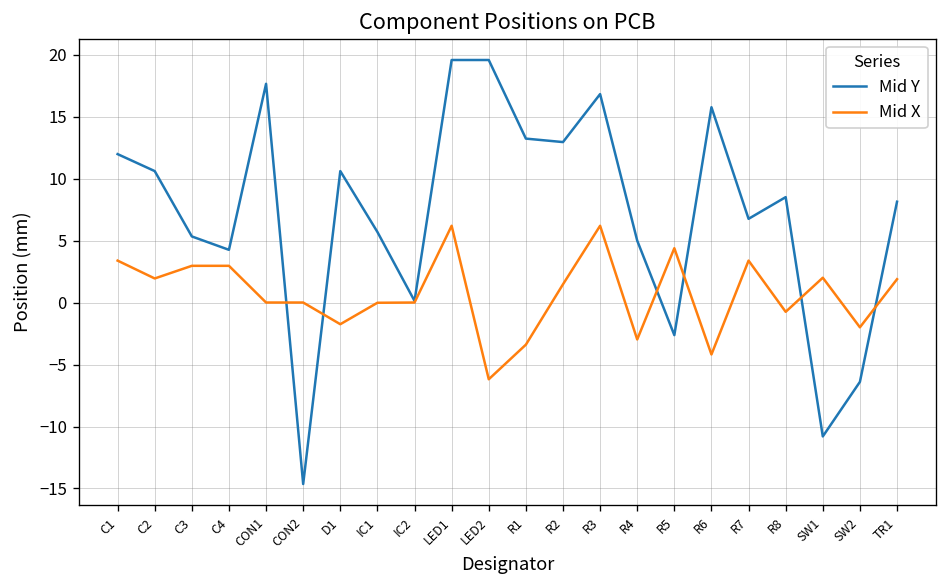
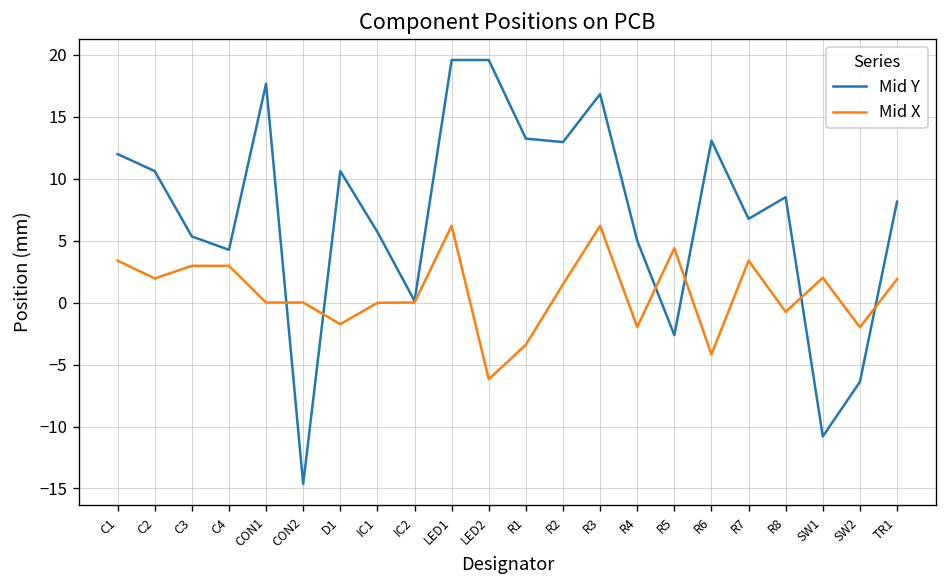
  {
    "Mid Y": {
      "C1": 12.0,
      "C2": 10.6,
      "C3": 5.3,
      "C4": 4.3,
      "CON1": 17.6,
      "CON2": -14.6,
      "D1": 10.6,
      "IC1": 5.7,
      "LED1": 19.6,
      "LED2": 19.6,
      "R1": 13.2,
      "R2": 12.9,
      "R3": 16.8,
      "R4": 5.0,
      "R5": -2.6,
-     "R6": 15.8,
+     "R6": 13.1,
      "R7": 6.8,
      "R8": 8.5,
      "SW1": -10.8,
      "SW2": -6.4,
      "TR1": 8.1
    },
    "Mid X": {
      "C1": 3.4,
      "C2": 1.9,
      "C3": 3.0,
      "C4": 3.0,
      "CON1": 0.0,
      "CON2": 0.0,
      "D1": -1.8,
      "IC1": 0.0,
      "LED1": 6.2,
      "LED2": -6.2,
      "R1": -3.4,
      "R2": 1.5,
      "R3": 6.2,
-     "R4": -3.0,
+     "R4": -2.0,
      "R5": 4.4,
      "R6": -4.2,
      "R7": 3.4,
      "R8": -0.8,
      "SW1": 2.0,
      "SW2": -2.0,
      "TR1": 1.9
    }
  }
